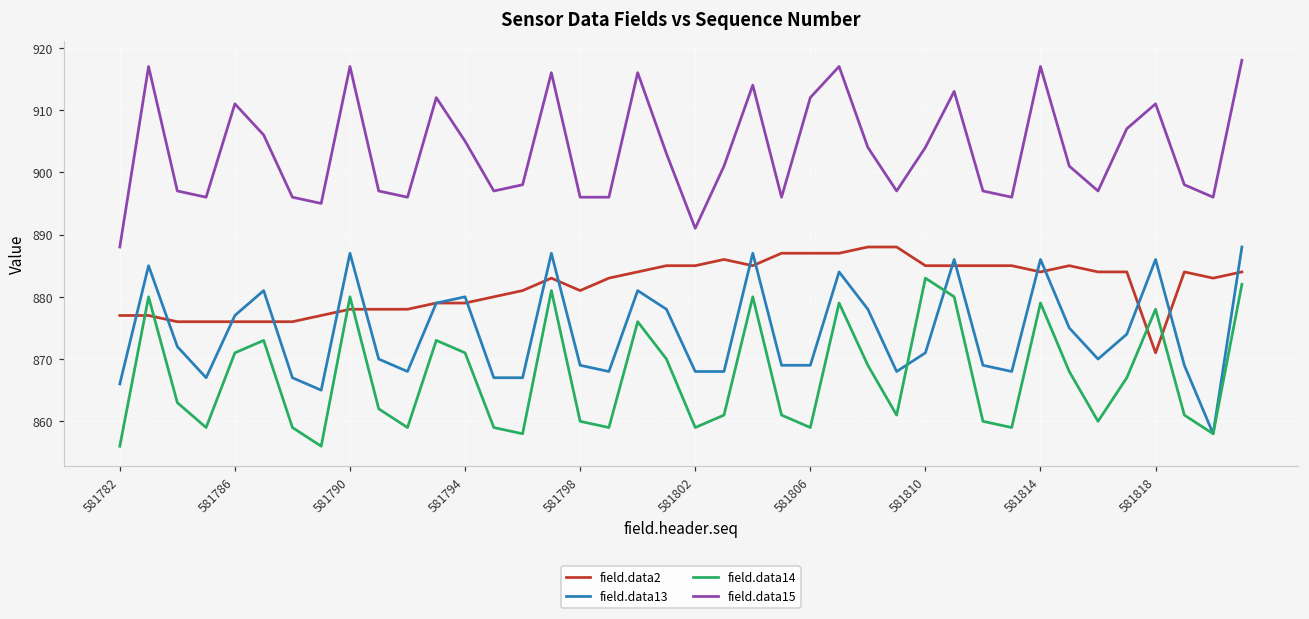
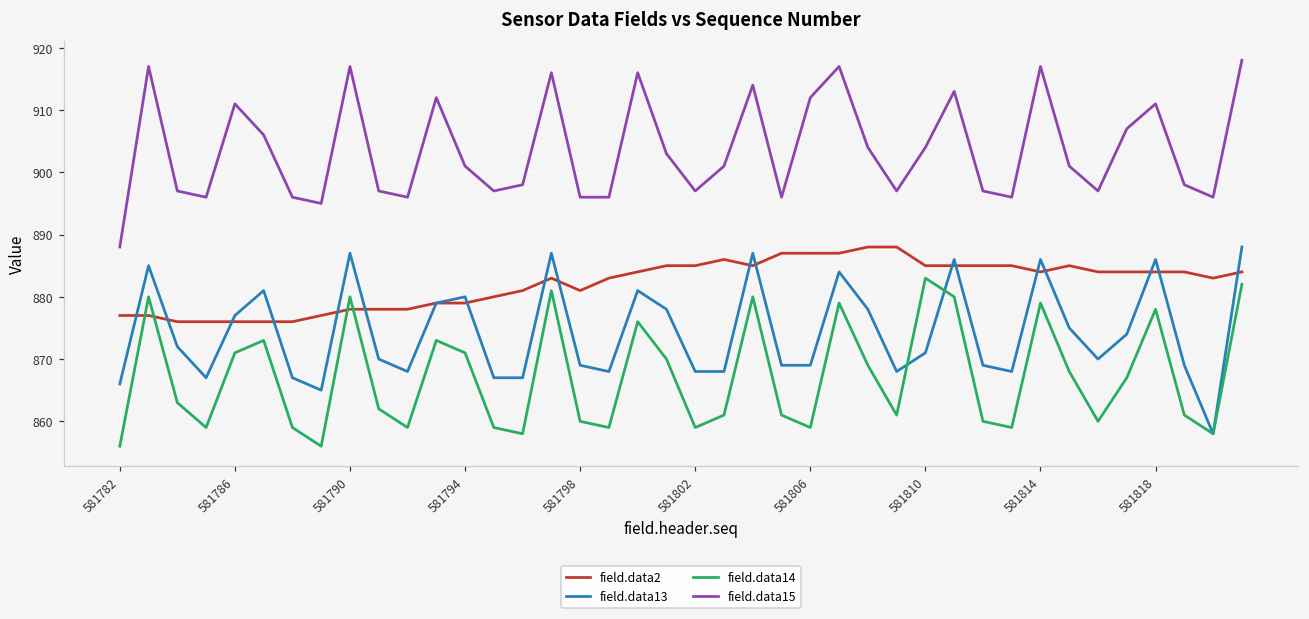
  {
    "field.data2": {
      "581782": 877,
      "581786": 876,
      "581790": 878,
      "581794": 879,
      "581798": 881,
      "581802": 885,
      "581806": 887,
      "581810": 885,
      "581814": 884,
-     "581818": 871
+     "581818": 884
    },
    "field.data13": {
      "581782": 866,
      "581786": 877,
      "581790": 887,
      "581794": 880,
      "581798": 869,
      "581802": 868,
      "581806": 869,
      "581810": 871,
      "581814": 886,
      "581818": 886
    },
    "field.data14": {
      "581782": 856,
      "581786": 871,
      "581790": 880,
      "581794": 871,
      "581798": 860,
      "581802": 859,
      "581806": 859,
      "581810": 883,
      "581814": 879,
      "581818": 878
    },
    "field.data15": {
      "581782": 888,
      "581786": 911,
      "581790": 917,
-     "581794": 905,
+     "581794": 901,
      "581798": 896,
-     "581802": 891,
+     "581802": 897,
      "581806": 912,
      "581810": 904,
      "581814": 917,
      "581818": 911
    }
  }
